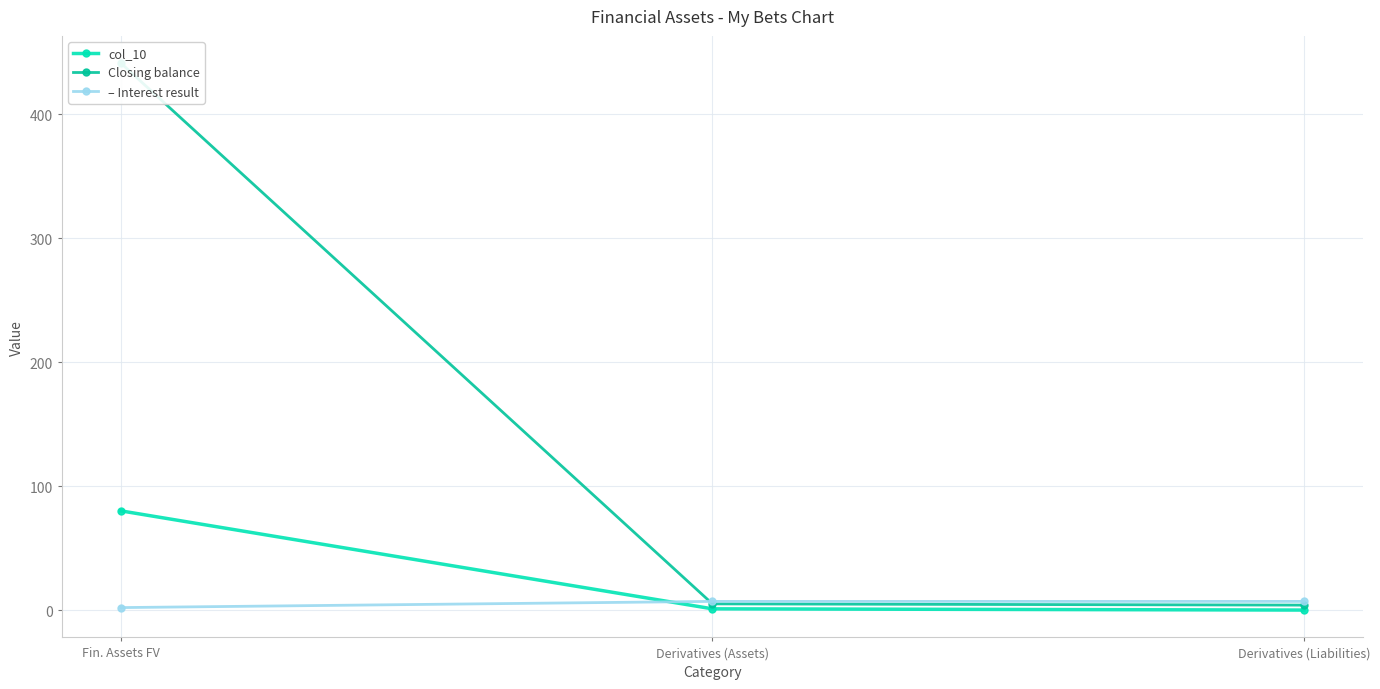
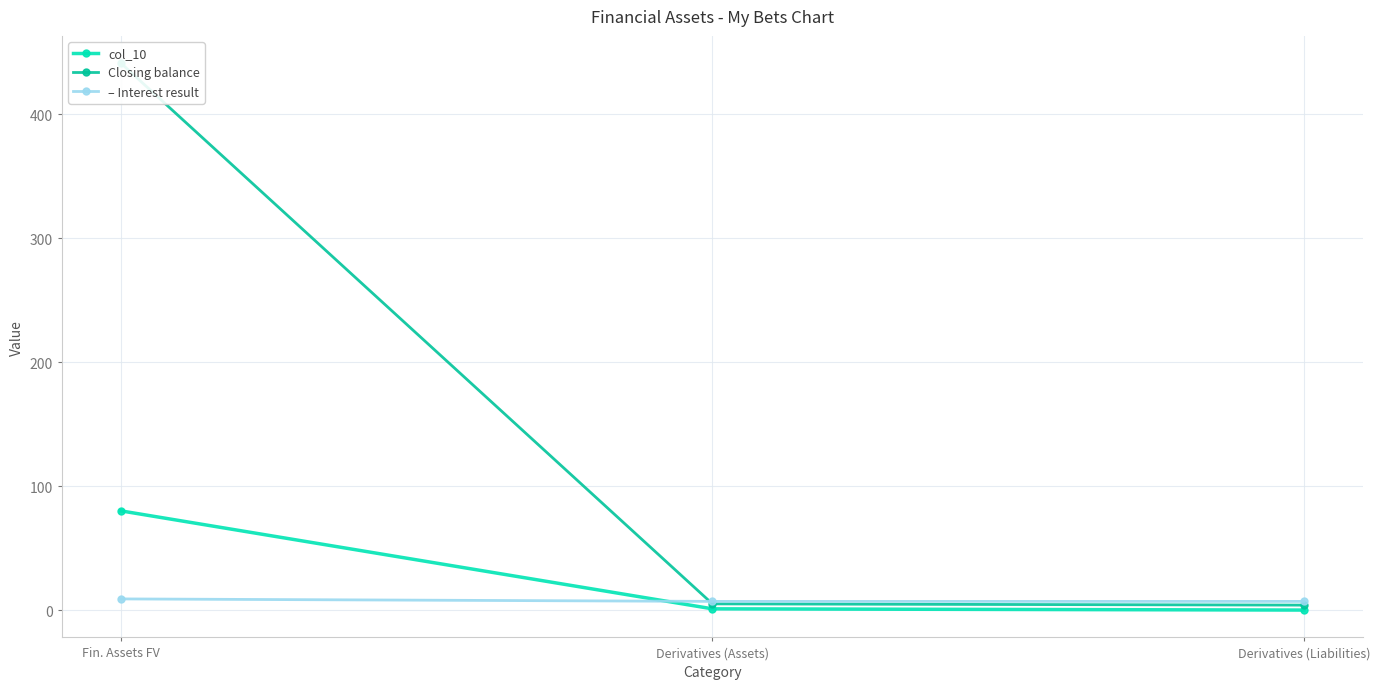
  {
    "– Interest result": {
-     "Fin. Assets FV": 2,
+     "Fin. Assets FV": 9,
      "Derivatives (Liabilities)": 7
    }
  }
